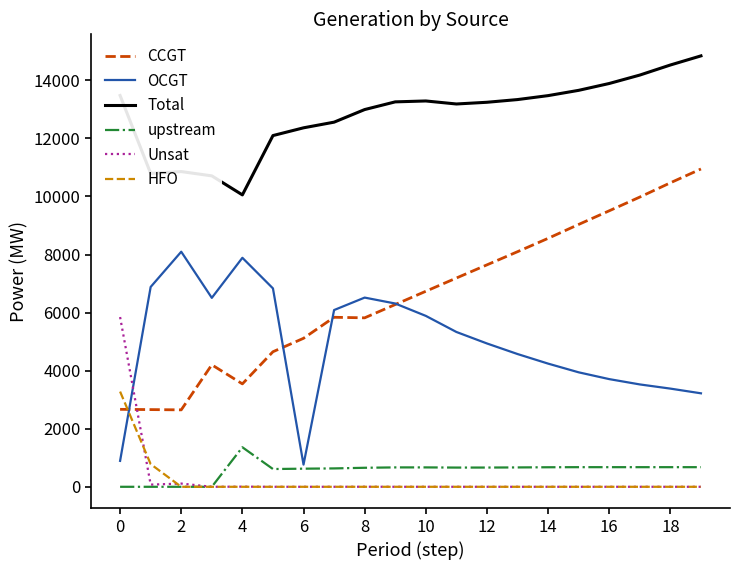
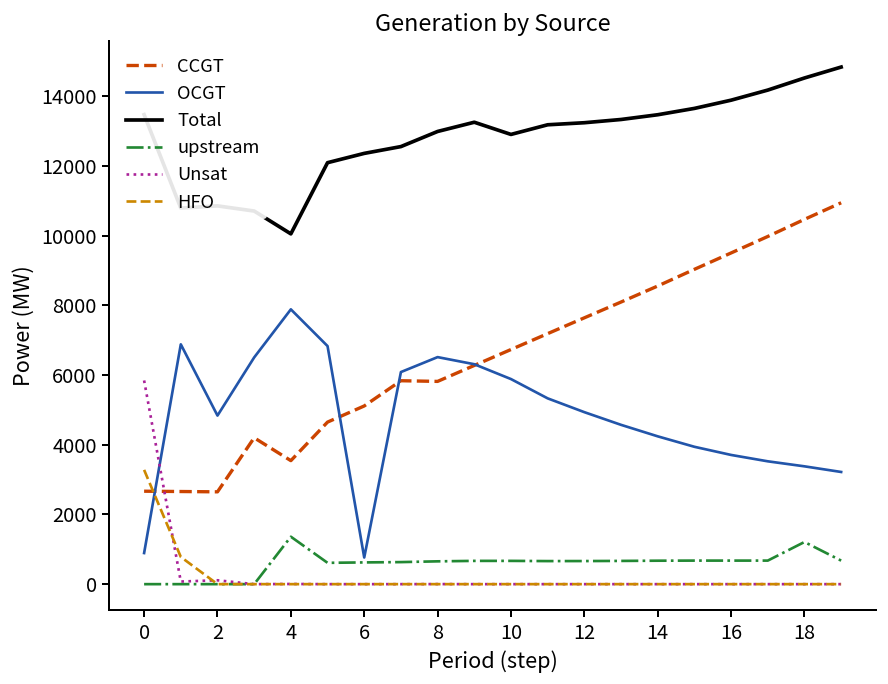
  {
    "CCGT": {
      "0": 2700,
      "2": 2700,
      "4": 3500,
      "6": 5100,
      "8": 5800,
      "10": 6700,
      "12": 7600,
      "14": 8600,
      "16": 9500,
      "18": 10500
    },
    "OCGT": {
      "0": 900,
-     "2": 8100,
+     "2": 4800,
      "4": 7900,
      "6": 800,
      "8": 6500,
      "10": 5900,
      "12": 4900,
      "14": 4200,
      "16": 3700,
      "18": 3400
    },
    "Total": {
      "4": 10100,
      "6": 12400,
      "8": 13000,
-     "10": 13300,
+     "10": 12900,
      "12": 13200,
      "14": 13500,
      "16": 13900,
      "18": 14500
    },
    "upstream": {
      "0": 0,
      "4": 1400,
      "6": 600,
      "8": 700,
      "10": 700,
      "12": 700,
      "14": 700,
      "16": 700,
-     "18": 700
+     "18": 1200
    },
    "Unsat": {
      "0": 5800,
      "2": 100
    },
    "HFO": {
      "0": 3300
    }
  }
